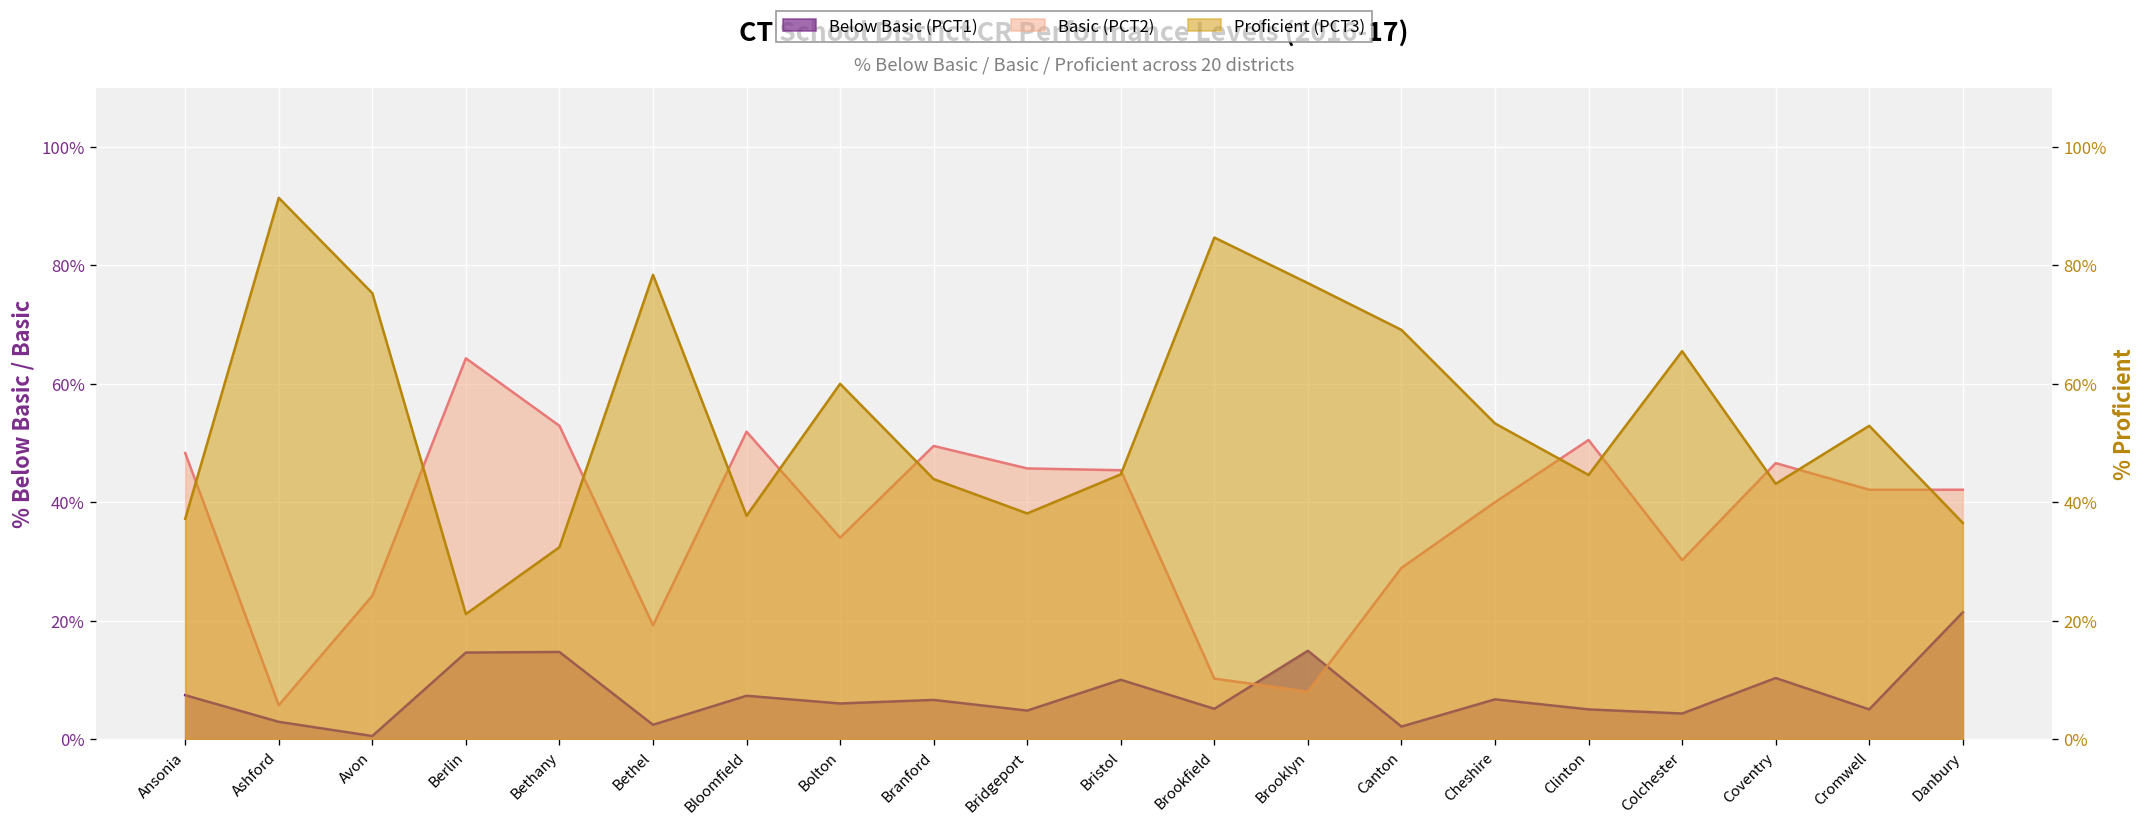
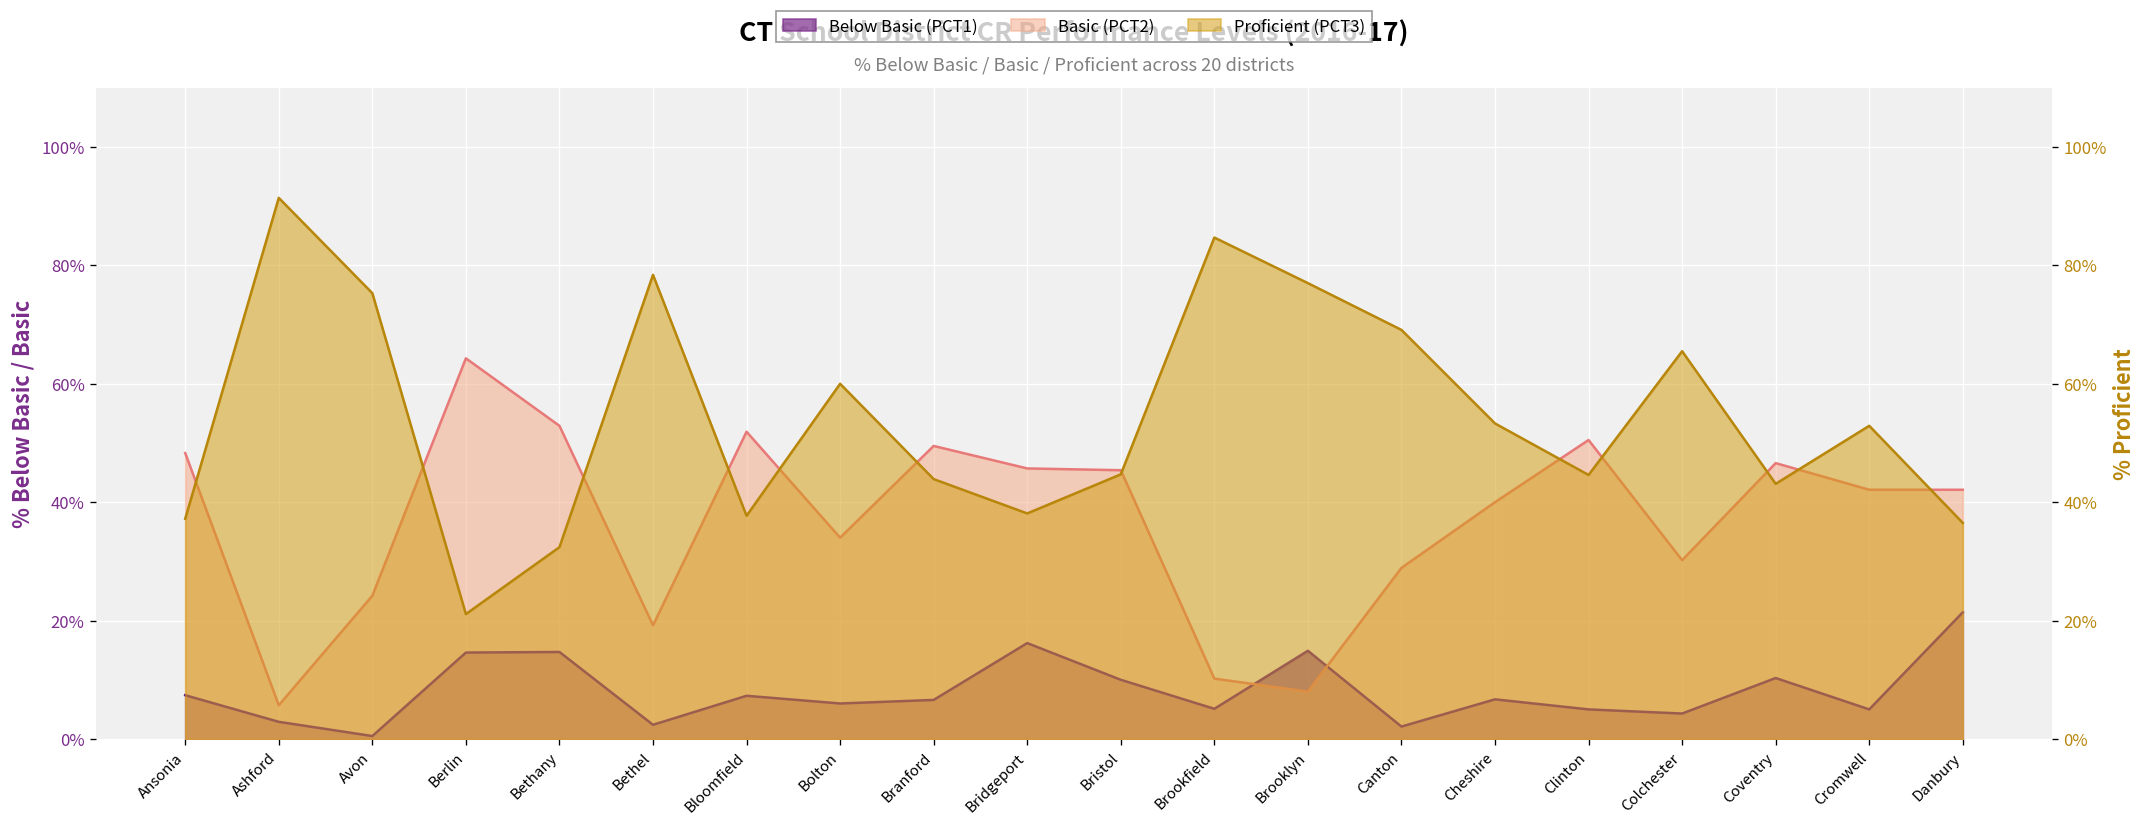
  {
    "Below Basic (PCT1)": {
      "Ansonia": "7%",
      "Ashford": "3%",
      "Avon": "1%",
      "Berlin": "15%",
      "Bethany": "15%",
      "Bethel": "2%",
      "Bloomfield": "7%",
      "Bolton": "6%",
      "Branford": "7%",
-     "Bridgeport": "5%",
+     "Bridgeport": "16%",
      "Bristol": "10%",
      "Brookfield": "5%",
      "Brooklyn": "15%",
      "Canton": "2%",
      "Cheshire": "7%",
      "Clinton": "5%",
      "Colchester": "4%",
      "Coventry": "10%",
      "Cromwell": "5%",
      "Danbury": "21%"
    },
    "Basic (PCT2)": {
      "Ansonia": "48%",
      "Ashford": "6%",
      "Avon": "24%",
      "Berlin": "64%",
      "Bethany": "53%",
      "Bethel": "19%",
      "Bloomfield": "52%",
      "Bolton": "34%",
      "Branford": "50%",
      "Bridgeport": "46%",
      "Bristol": "45%",
      "Brookfield": "10%",
      "Brooklyn": "8%",
      "Canton": "29%",
      "Cheshire": "40%",
      "Clinton": "51%",
      "Colchester": "30%",
      "Coventry": "47%",
      "Cromwell": "42%",
      "Danbury": "42%"
    },
    "Proficient (PCT3)": {
      "Ansonia": "37%",
      "Ashford": "91%",
      "Avon": "75%",
      "Berlin": "21%",
      "Bethany": "32%",
      "Bethel": "78%",
      "Bloomfield": "38%",
      "Bolton": "60%",
      "Branford": "44%",
      "Bridgeport": "38%",
      "Bristol": "45%",
      "Brookfield": "85%",
      "Brooklyn": "77%",
      "Canton": "69%",
      "Cheshire": "53%",
      "Clinton": "45%",
      "Colchester": "66%",
      "Coventry": "43%",
      "Cromwell": "53%",
      "Danbury": "37%"
    }
  }
